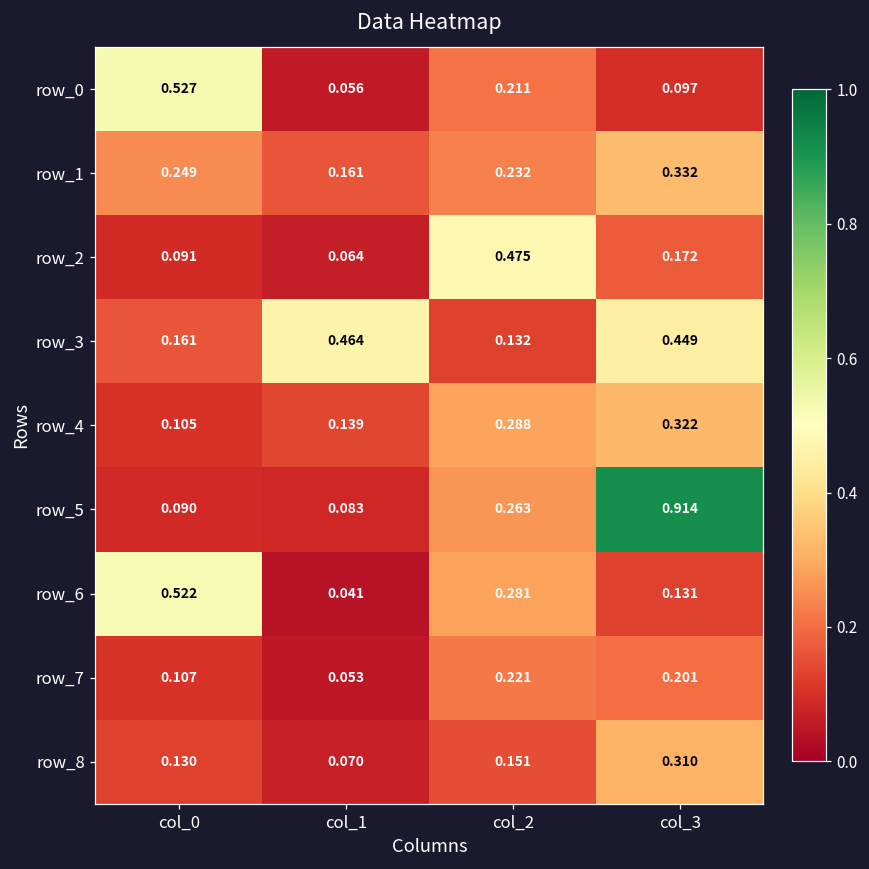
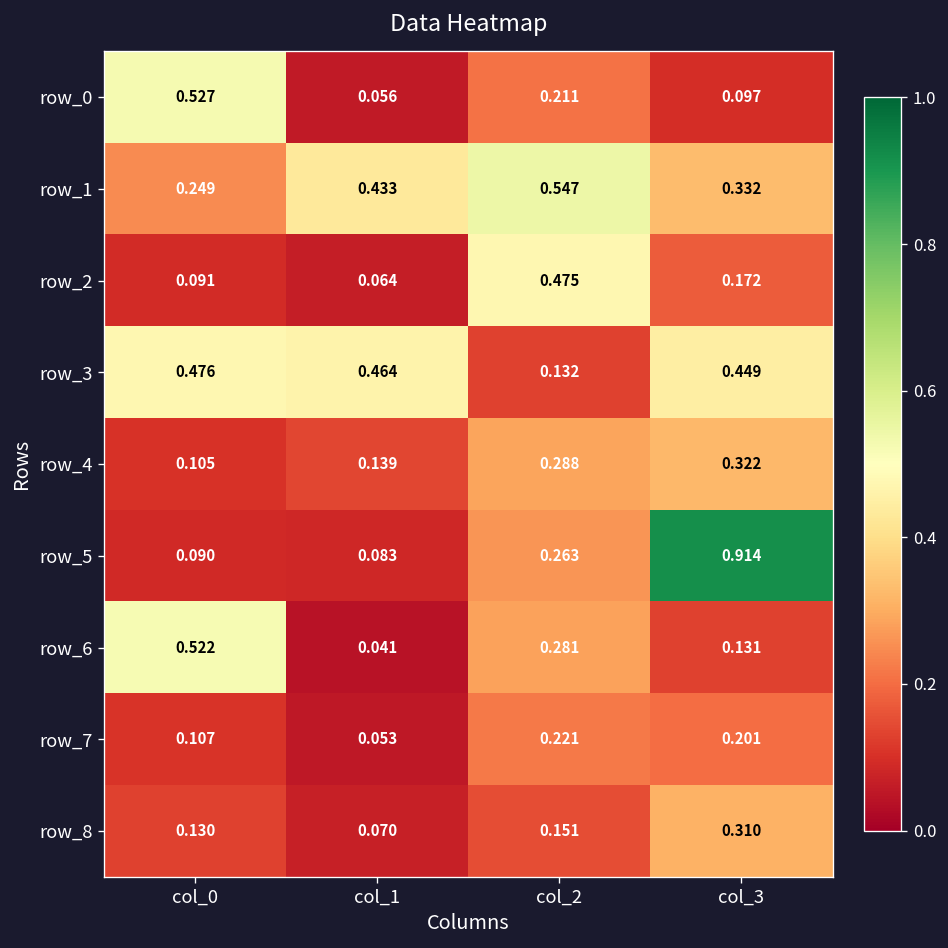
  {
    "row_0": {
      "col_0": 0.527,
      "col_1": 0.056,
      "col_2": 0.211,
      "col_3": 0.097
    },
    "row_1": {
      "col_0": 0.249,
-     "col_1": 0.161,
-     "col_2": 0.232,
+     "col_1": 0.433,
+     "col_2": 0.547,
      "col_3": 0.332
    },
    "row_2": {
      "col_0": 0.091,
      "col_1": 0.064,
      "col_2": 0.475,
      "col_3": 0.172
    },
    "row_3": {
-     "col_0": 0.161,
+     "col_0": 0.476,
      "col_1": 0.464,
      "col_2": 0.132,
      "col_3": 0.449
    },
    "row_4": {
      "col_0": 0.105,
      "col_1": 0.139,
      "col_2": 0.288,
      "col_3": 0.322
    },
    "row_5": {
      "col_0": 0.090,
      "col_1": 0.083,
      "col_2": 0.263,
      "col_3": 0.914
    },
    "row_6": {
      "col_0": 0.522,
      "col_1": 0.041,
      "col_2": 0.281,
      "col_3": 0.131
    },
    "row_7": {
      "col_0": 0.107,
      "col_1": 0.053,
      "col_2": 0.221,
      "col_3": 0.201
    },
    "row_8": {
      "col_0": 0.130,
      "col_1": 0.070,
      "col_2": 0.151,
      "col_3": 0.310
    }
  }
